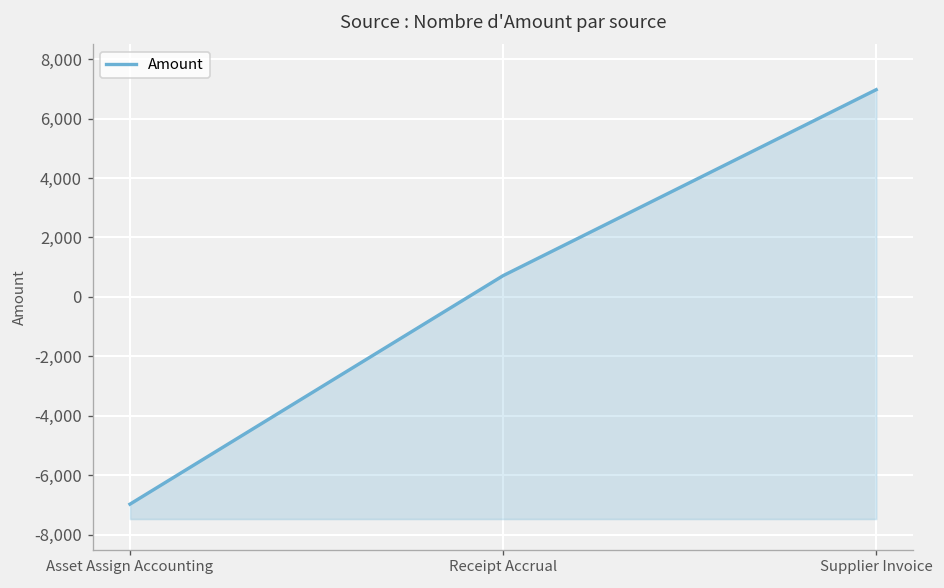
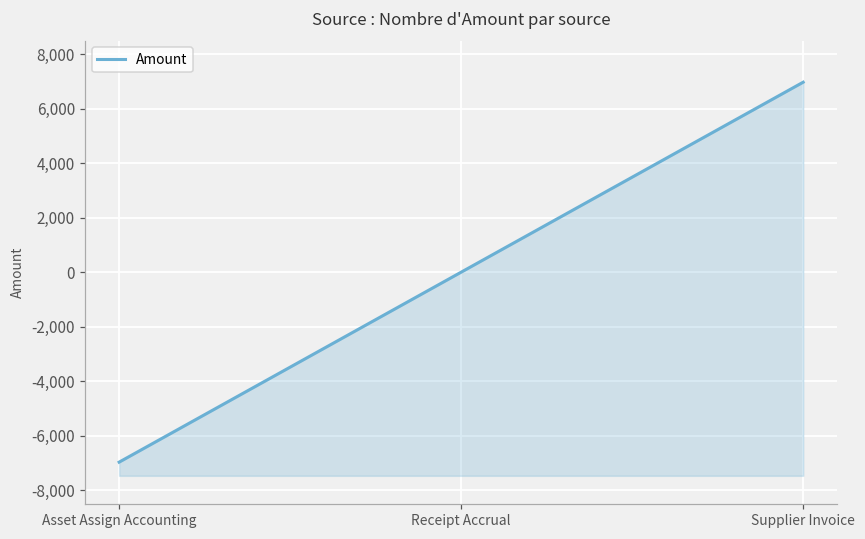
  {
    "Asset Assign Accounting": "-7,000",
-   "Receipt Accrual": "700",
+   "Receipt Accrual": "0",
    "Supplier Invoice": "7,000"
  }
